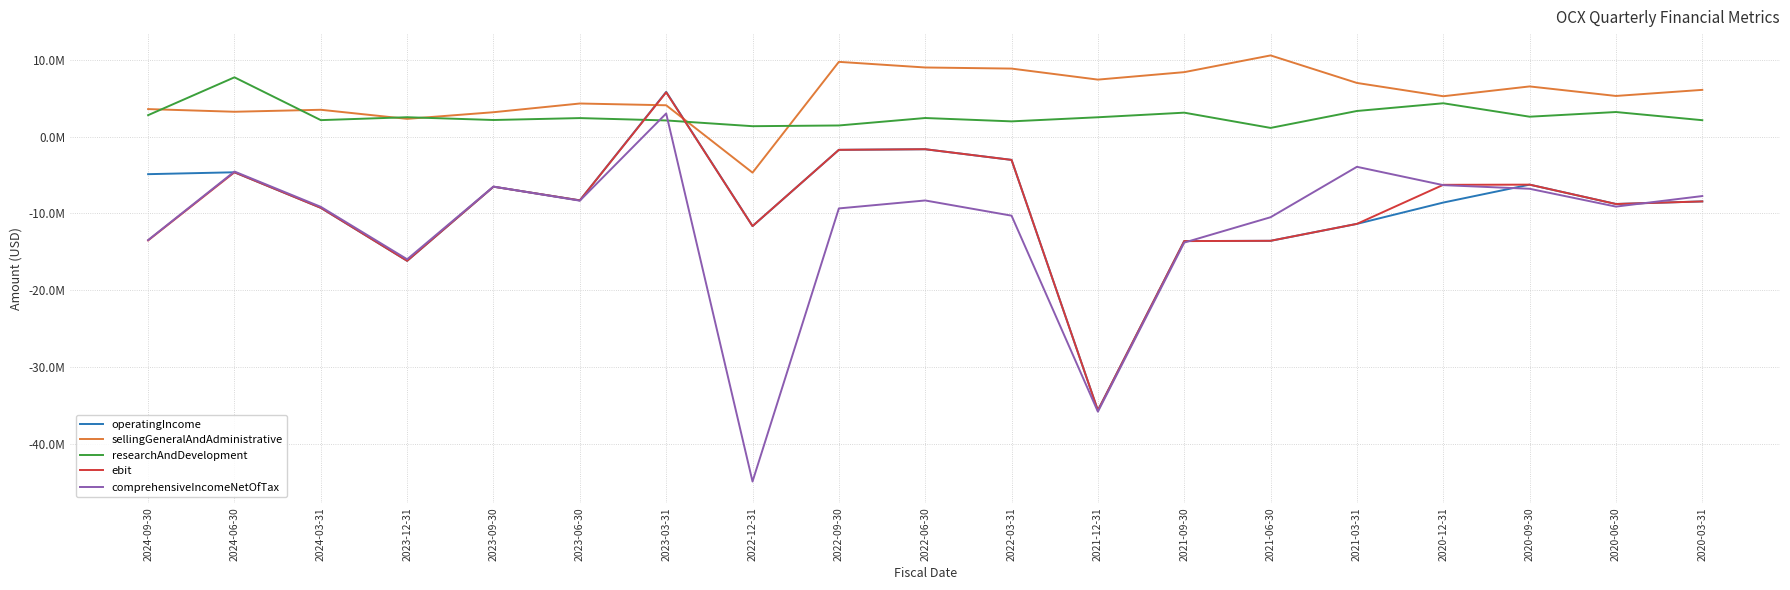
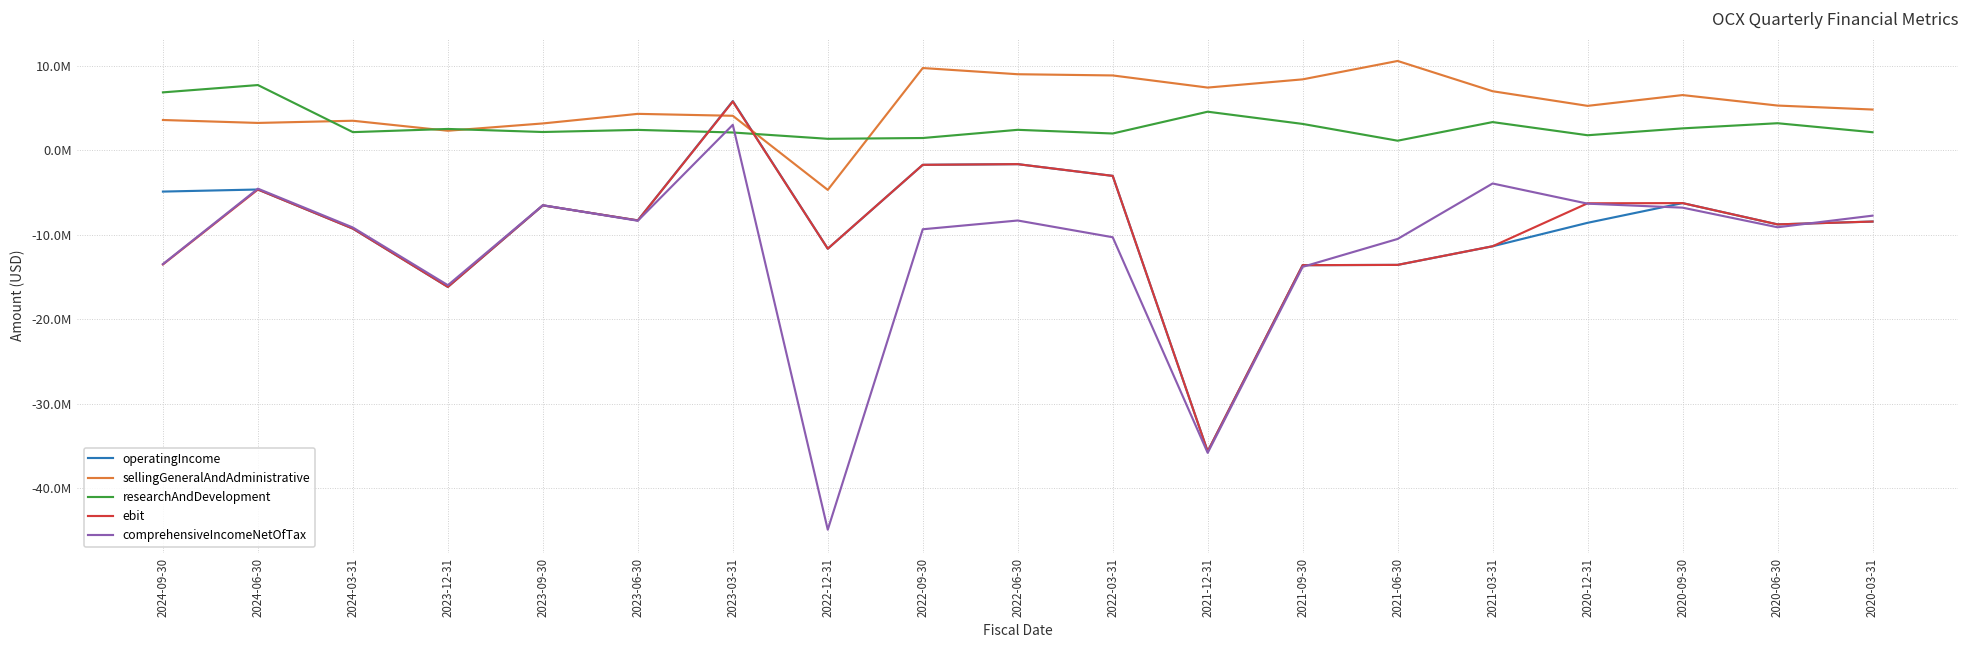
  {
    "operatingIncome": {
      "2024-09-30": -5000000,
      "2020-12-31": -9000000
    },
    "sellingGeneralAndAdministrative": {
      "2024-09-30": 4000000,
      "2024-06-30": 3000000,
      "2024-03-31": 4000000,
      "2023-09-30": 3000000,
      "2023-06-30": 4000000,
      "2023-03-31": 4000000,
      "2022-12-31": -5000000,
      "2022-09-30": 10000000,
      "2022-06-30": 9000000,
      "2022-03-31": 9000000,
      "2021-12-31": 7000000,
      "2021-09-30": 8000000,
      "2021-06-30": 11000000,
      "2021-03-31": 7000000,
      "2020-12-31": 5000000,
      "2020-09-30": 7000000,
      "2020-06-30": 5000000,
-     "2020-03-31": 6000000
+     "2020-03-31": 5000000
    },
    "researchAndDevelopment": {
-     "2024-09-30": 3000000,
+     "2024-09-30": 7000000,
      "2024-06-30": 8000000,
      "2024-03-31": 2000000,
      "2023-09-30": 2000000,
      "2023-06-30": 2000000,
      "2023-03-31": 2000000,
      "2022-12-31": 1000000,
      "2022-09-30": 1000000,
      "2022-06-30": 2000000,
      "2022-03-31": 2000000,
-     "2021-12-31": 3000000,
+     "2021-12-31": 5000000,
      "2021-09-30": 3000000,
      "2021-06-30": 1000000,
      "2021-03-31": 3000000,
-     "2020-12-31": 4000000,
+     "2020-12-31": 2000000,
      "2020-09-30": 3000000,
      "2020-06-30": 3000000,
      "2020-03-31": 2000000
    },
    "comprehensiveIncomeNetOfTax": {
      "2023-03-31": 3000000,
      "2022-12-31": -45000000,
      "2022-09-30": -9000000,
      "2022-06-30": -8000000,
      "2022-03-31": -10000000,
      "2021-06-30": -10000000,
      "2021-03-31": -4000000,
      "2020-09-30": -7000000,
      "2020-06-30": -9000000,
      "2020-03-31": -8000000
    }
  }
